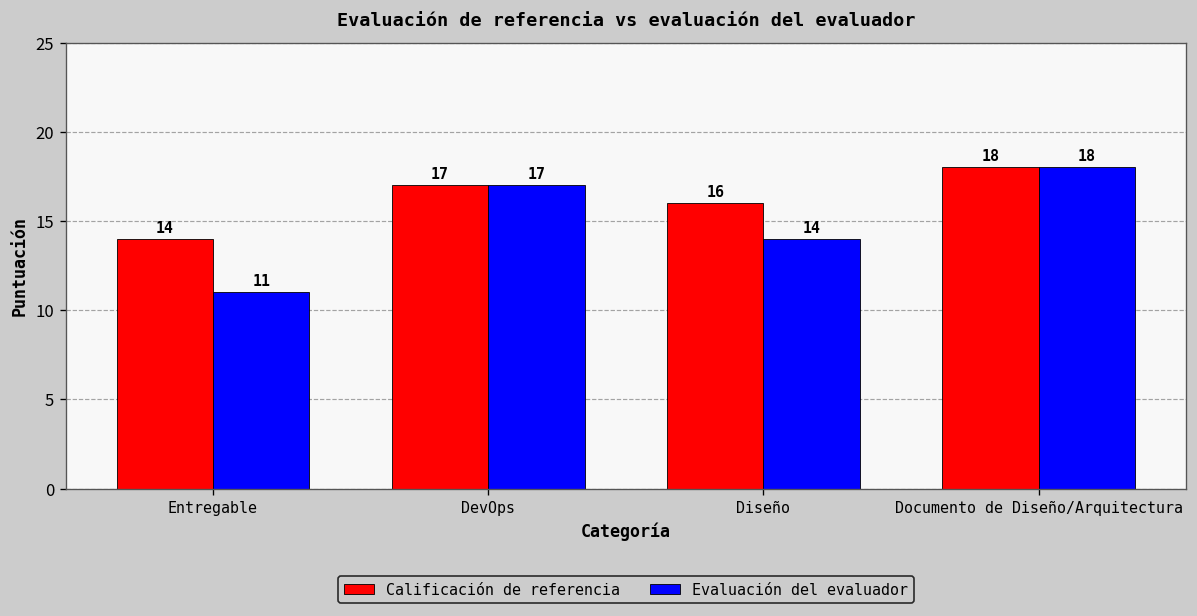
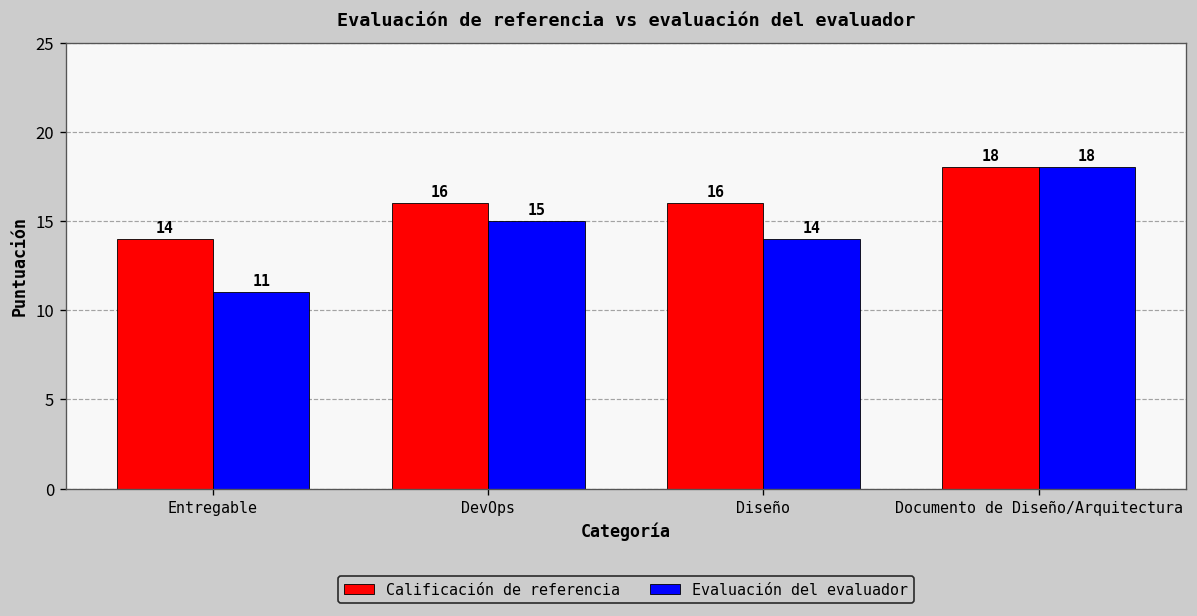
  {
    "Calificación de referencia": {
      "Entregable": 14,
-     "DevOps": 17,
+     "DevOps": 16,
      "Diseño": 16,
      "Documento de Diseño/Arquitectura": 18
    },
    "Evaluación del evaluador": {
      "Entregable": 11,
-     "DevOps": 17,
+     "DevOps": 15,
      "Diseño": 14,
      "Documento de Diseño/Arquitectura": 18
    }
  }
